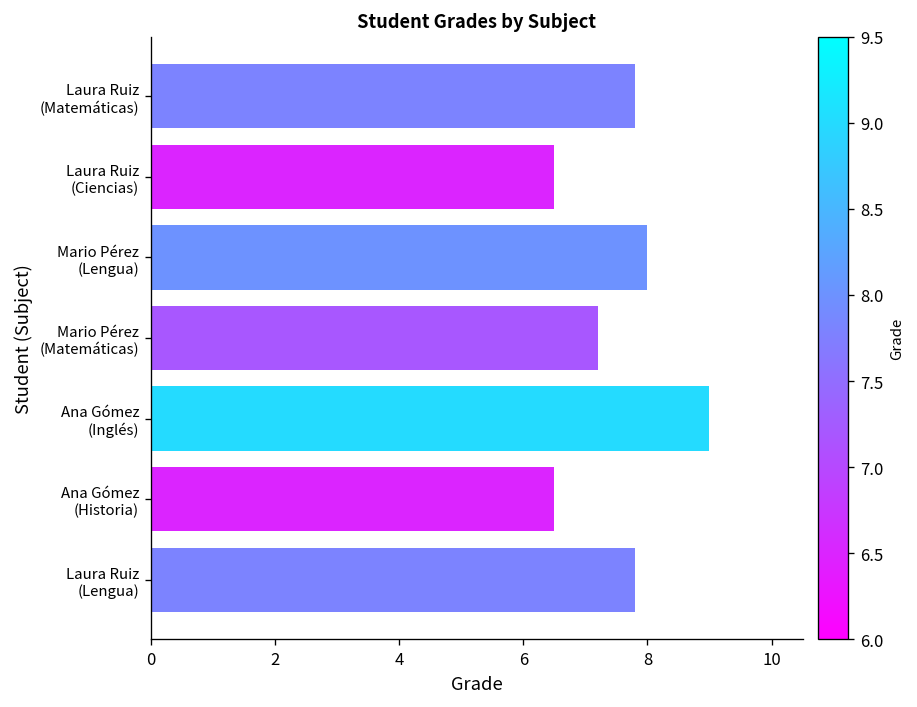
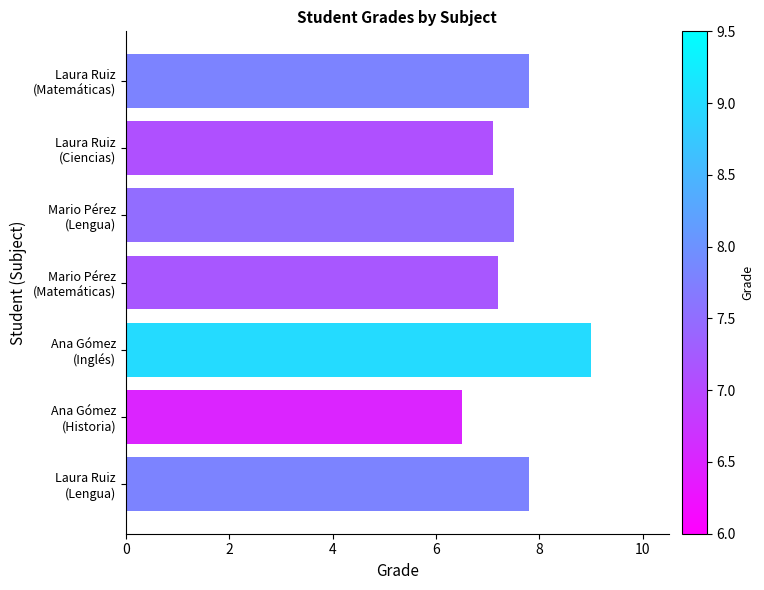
  {
    "Laura Ruiz (Matemáticas)": 7.8,
-   "Laura Ruiz (Ciencias)": 6.5,
-   "Mario Pérez (Lengua)": 8.0,
+   "Laura Ruiz (Ciencias)": 7.1,
+   "Mario Pérez (Lengua)": 7.5,
    "Mario Pérez (Matemáticas)": 7.2,
    "Ana Gómez (Inglés)": 9.0,
    "Ana Gómez (Historia)": 6.5,
    "Laura Ruiz (Lengua)": 7.8
  }
